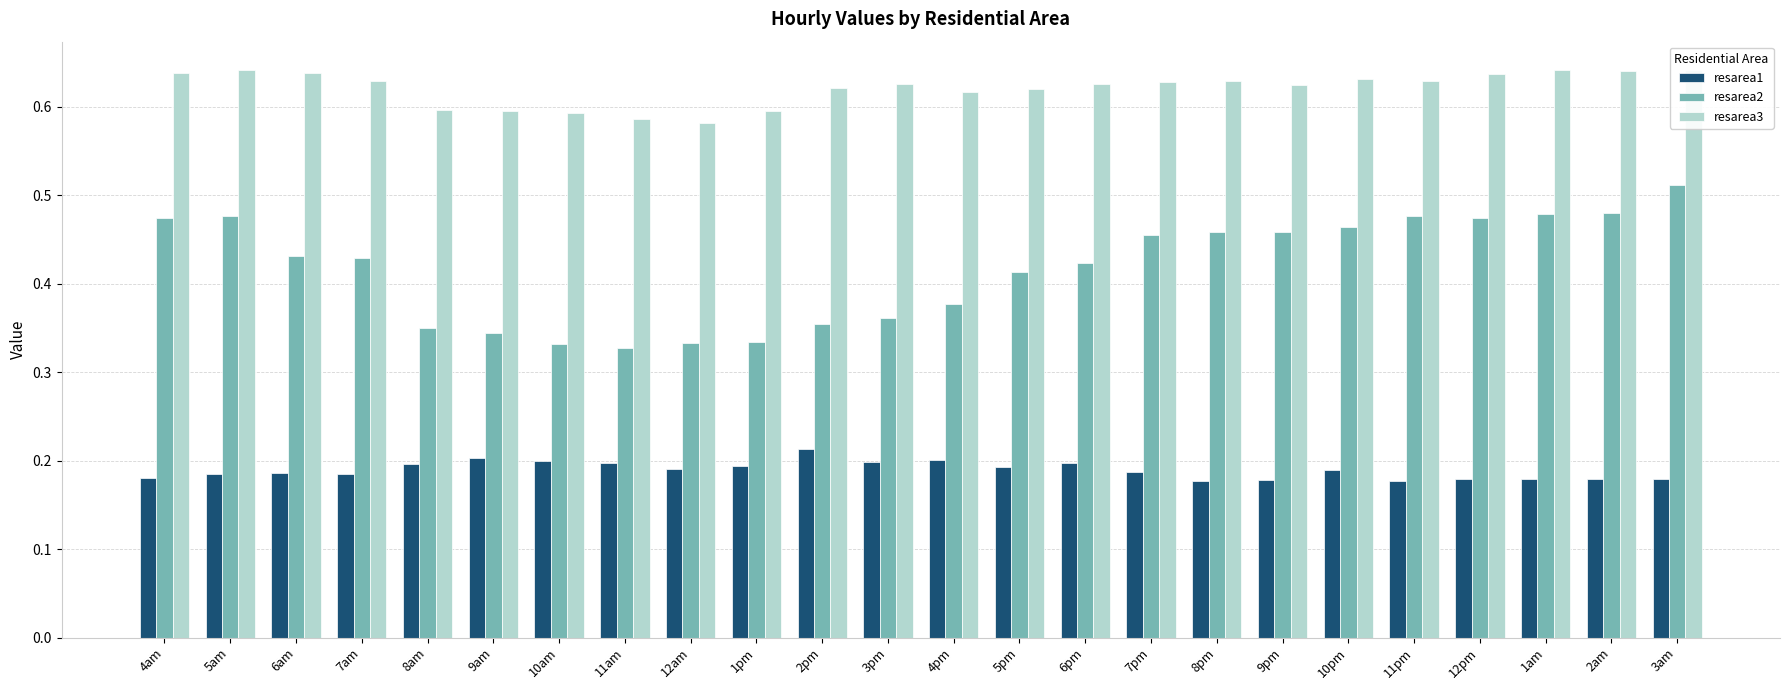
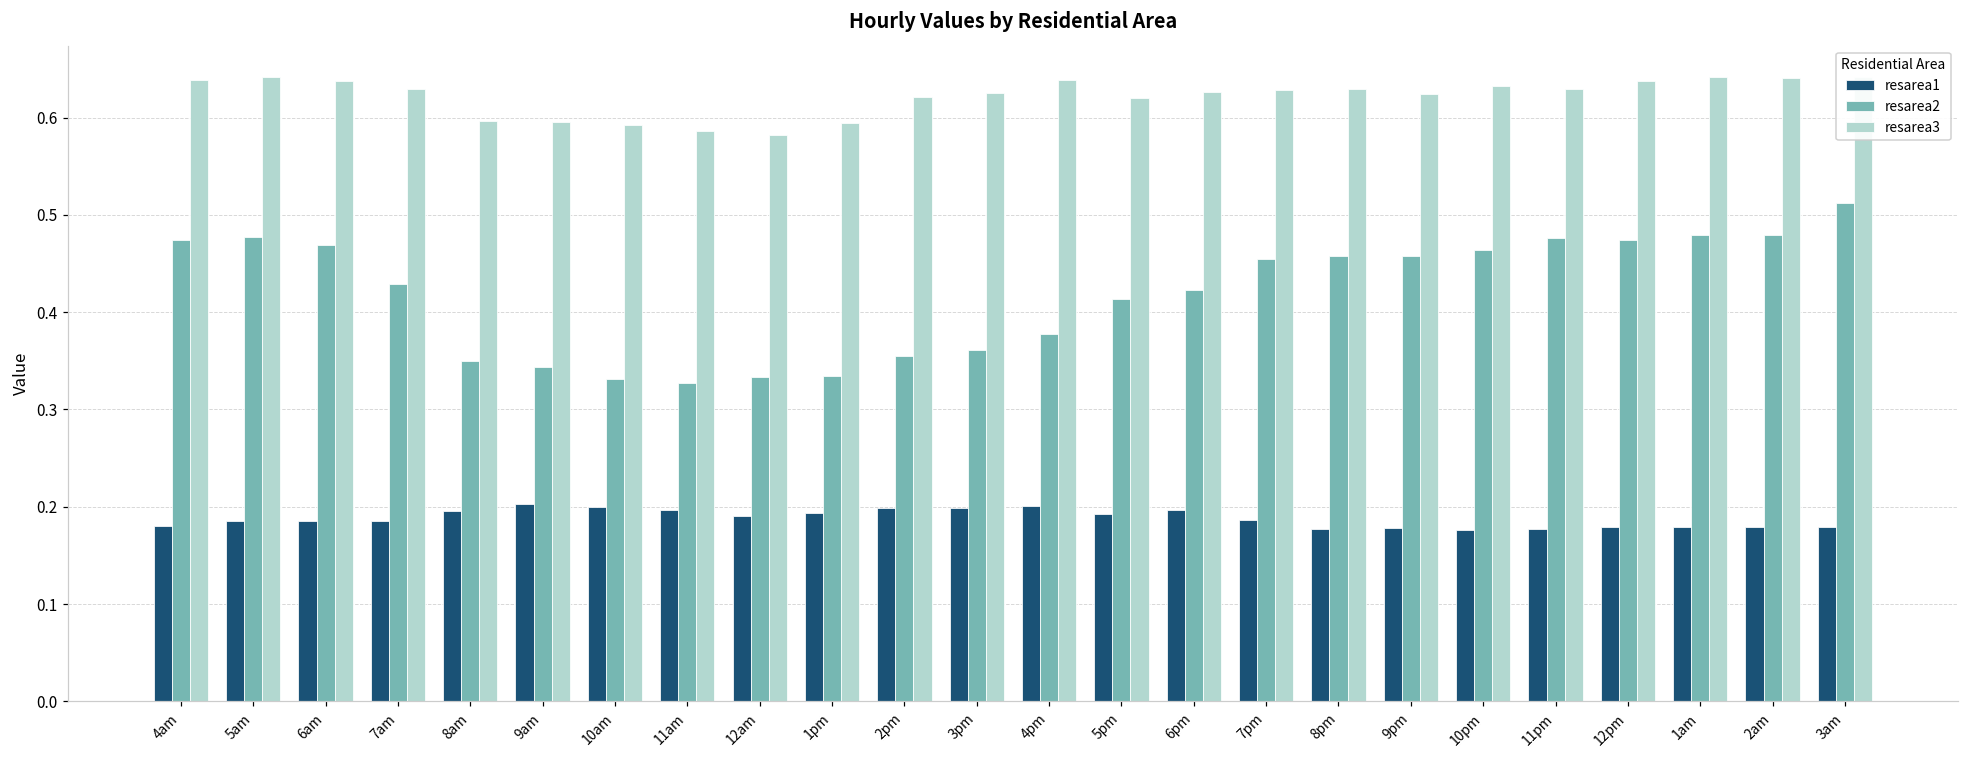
  {
    "resarea1": {
      "4am": 0.18,
      "5am": 0.19,
      "6am": 0.19,
      "7am": 0.19,
      "8am": 0.20,
      "9am": 0.20,
      "10am": 0.20,
      "11am": 0.20,
      "12am": 0.19,
      "1pm": 0.19,
-     "2pm": 0.21,
+     "2pm": 0.20,
      "3pm": 0.20,
      "4pm": 0.20,
      "5pm": 0.19,
      "6pm": 0.20,
      "7pm": 0.19,
      "8pm": 0.18,
      "9pm": 0.18,
-     "10pm": 0.19,
+     "10pm": 0.18,
      "11pm": 0.18,
      "12pm": 0.18,
      "1am": 0.18,
      "2am": 0.18,
      "3am": 0.18
    },
    "resarea2": {
      "4am": 0.47,
      "5am": 0.48,
-     "6am": 0.43,
+     "6am": 0.47,
      "7am": 0.43,
      "8am": 0.35,
      "9am": 0.34,
      "10am": 0.33,
      "11am": 0.33,
      "12am": 0.33,
      "1pm": 0.33,
      "2pm": 0.35,
      "3pm": 0.36,
      "4pm": 0.38,
      "5pm": 0.41,
      "6pm": 0.42,
      "7pm": 0.46,
      "8pm": 0.46,
      "9pm": 0.46,
      "10pm": 0.46,
      "11pm": 0.48,
      "12pm": 0.47,
      "1am": 0.48,
      "2am": 0.48,
      "3am": 0.51
    },
    "resarea3": {
      "4am": 0.64,
      "5am": 0.64,
      "6am": 0.64,
      "7am": 0.63,
      "8am": 0.60,
      "9am": 0.60,
      "10am": 0.59,
      "11am": 0.59,
      "12am": 0.58,
      "1pm": 0.59,
      "2pm": 0.62,
      "3pm": 0.63,
-     "4pm": 0.62,
+     "4pm": 0.64,
      "5pm": 0.62,
      "6pm": 0.63,
      "7pm": 0.63,
      "8pm": 0.63,
      "9pm": 0.62,
      "10pm": 0.63,
      "11pm": 0.63,
      "12pm": 0.64,
      "1am": 0.64,
      "2am": 0.64
    }
  }
